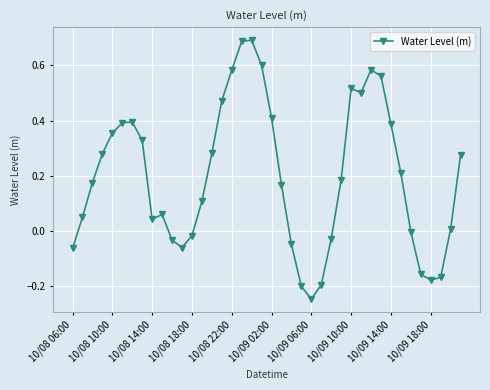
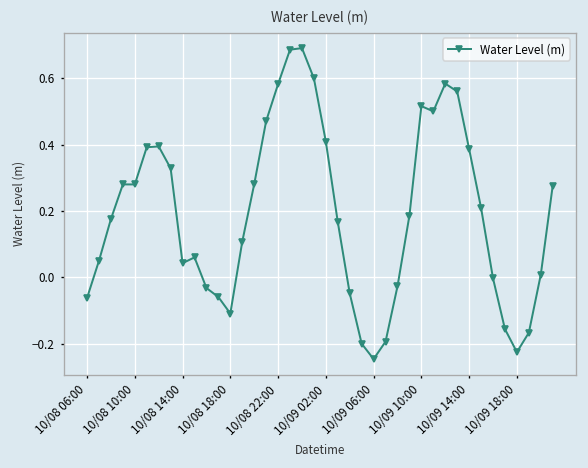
  {
    "10/08 06:00": -0.06,
-   "10/08 10:00": 0.35,
+   "10/08 10:00": 0.28,
    "10/08 14:00": 0.04,
-   "10/08 18:00": -0.02,
+   "10/08 18:00": -0.11,
    "10/08 22:00": 0.58,
    "10/09 02:00": 0.41,
    "10/09 06:00": -0.25,
    "10/09 10:00": 0.52,
    "10/09 14:00": 0.39,
-   "10/09 18:00": -0.18
+   "10/09 18:00": -0.23
  }
